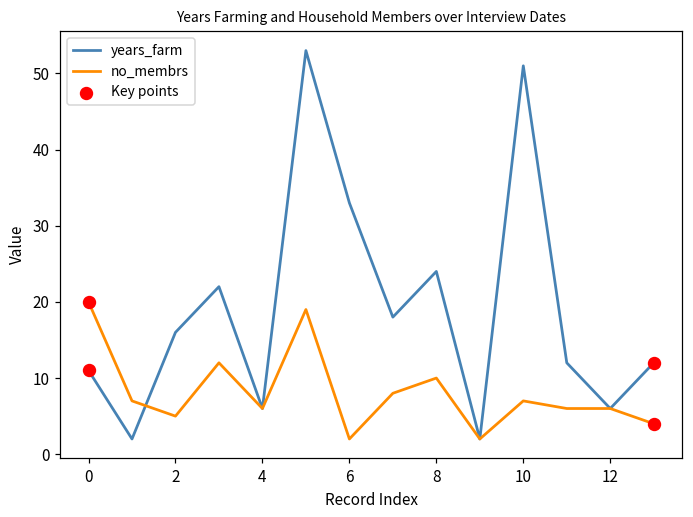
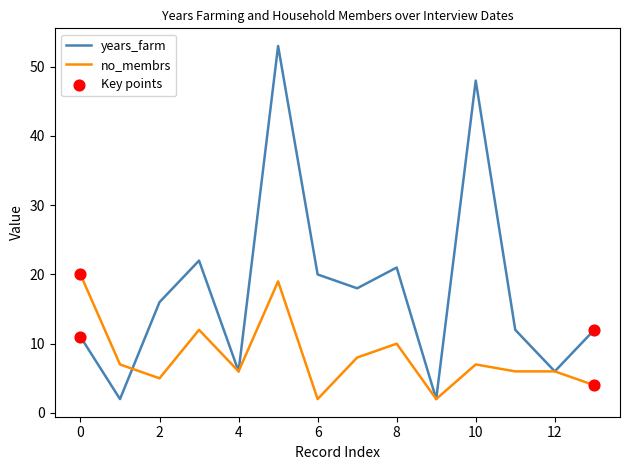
  {
    "years_farm": {
      "2": 16,
-     "6": 33,
-     "8": 24,
-     "10": 51
+     "6": 20,
+     "8": 21,
+     "10": 48
    },
    "no_membrs": {
      "2": 5,
      "6": 2,
      "8": 10,
      "10": 7
    }
  }
